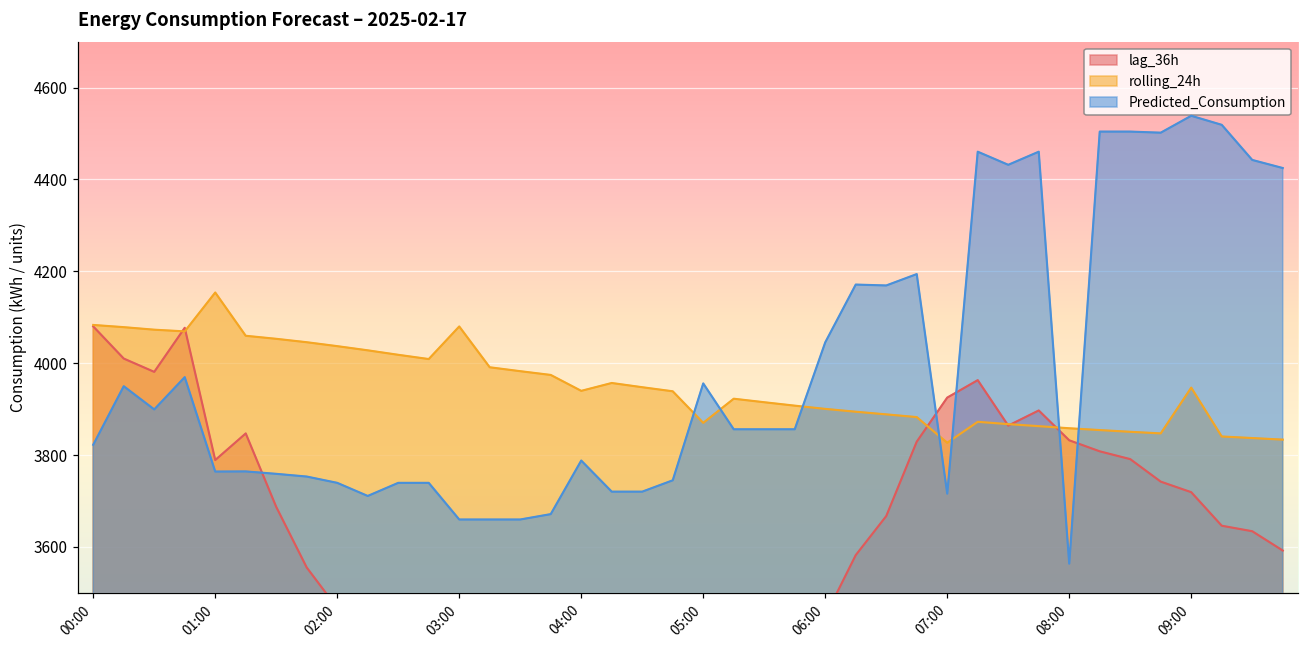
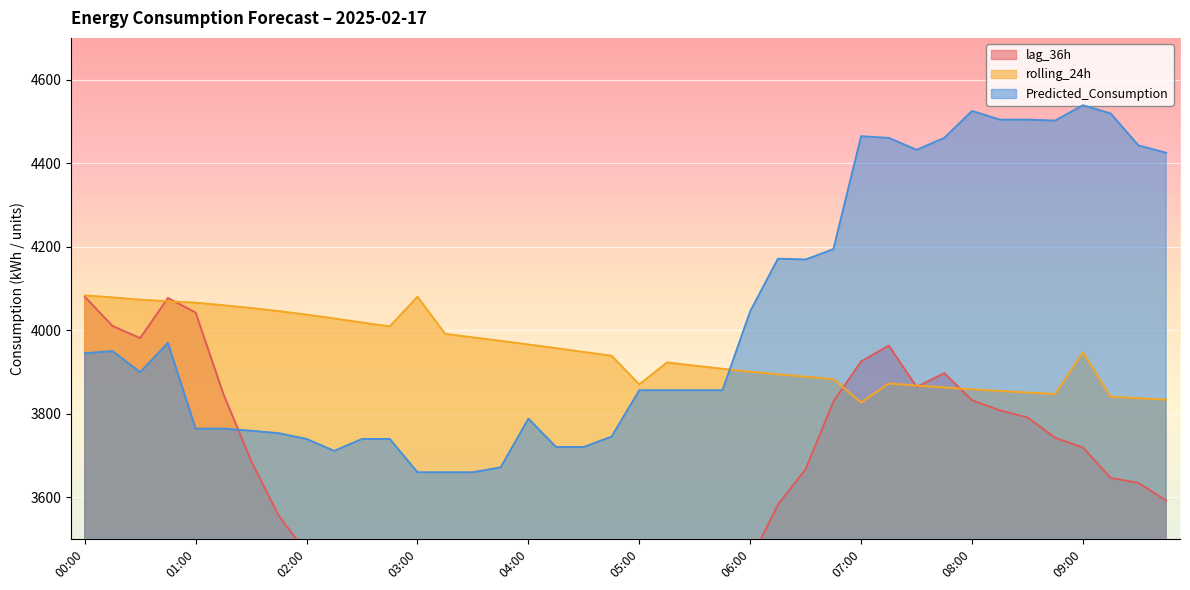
  {
    "lag_36h": {
-     "01:00": 3790,
+     "01:00": 4040,
      "07:00": 3930,
      "08:00": 3830,
      "09:00": 3720
    },
    "rolling_24h": {
-     "01:00": 4150,
+     "01:00": 4070,
      "02:00": 4040,
      "03:00": 4080,
-     "04:00": 3940,
+     "04:00": 3970,
      "05:00": 3870,
      "06:00": 3900,
      "07:00": 3830,
      "08:00": 3860,
      "09:00": 3950
    },
    "Predicted_Consumption": {
-     "00:00": 3820,
+     "00:00": 3940,
      "01:00": 3760,
      "02:00": 3740,
      "03:00": 3660,
      "04:00": 3790,
-     "05:00": 3960,
+     "05:00": 3860,
      "06:00": 4050,
-     "07:00": 3720,
-     "08:00": 3560
+     "07:00": 4460,
+     "08:00": 4520
    }
  }
